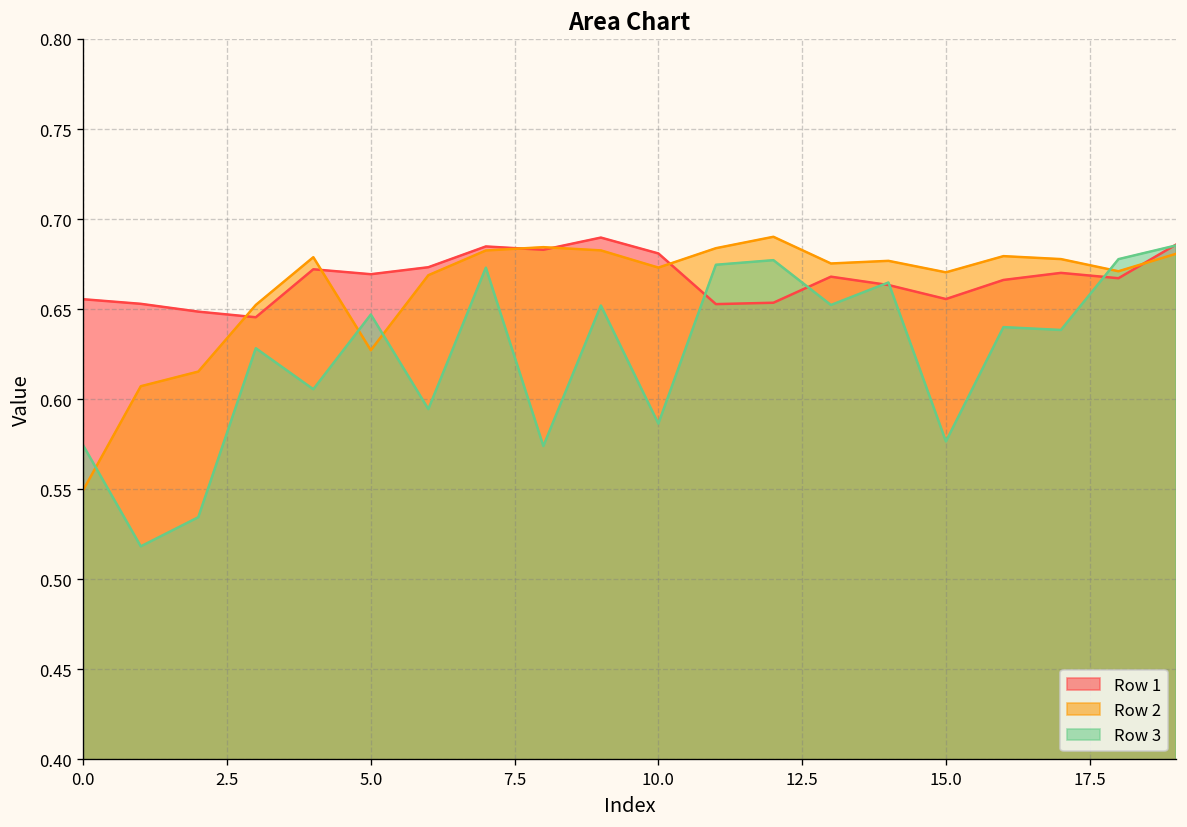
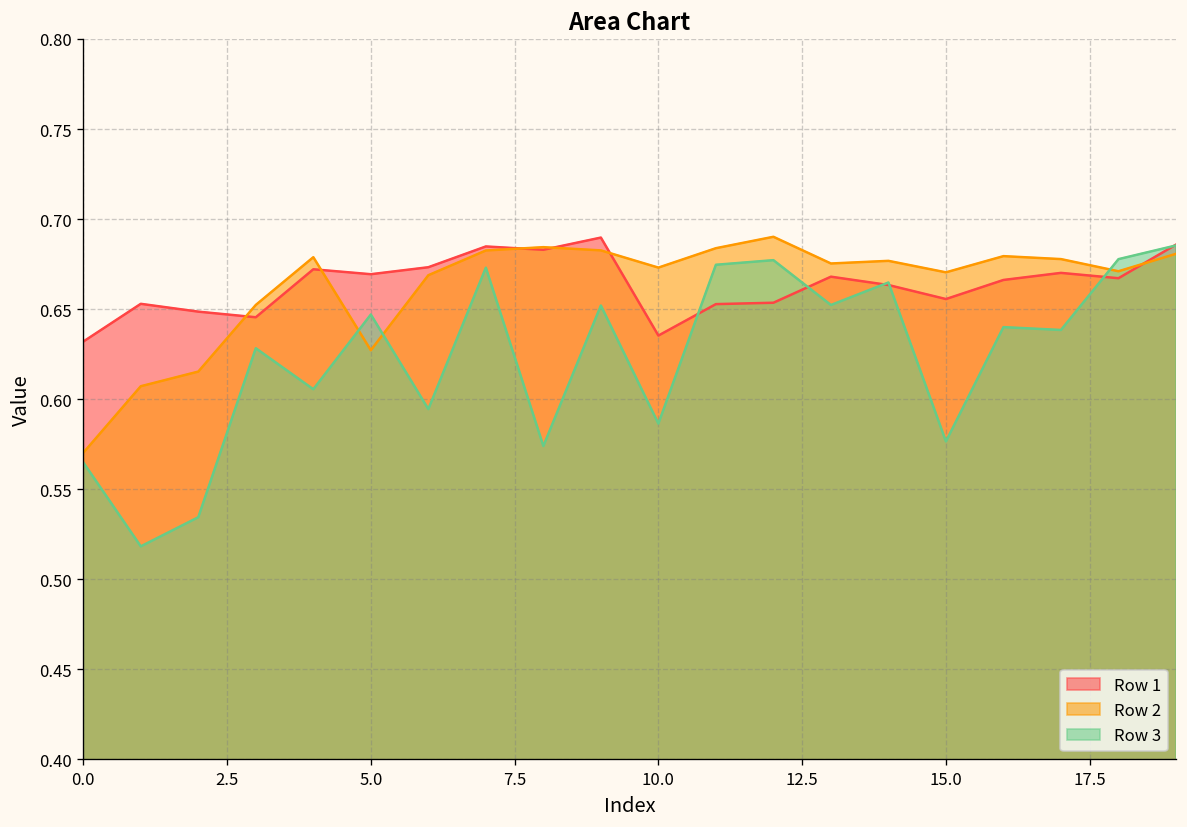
  {
    "Row 1": {
-     "0.0": 0.656,
+     "0.0": 0.632,
      "5.0": 0.669,
-     "10.0": 0.681,
+     "10.0": 0.635,
      "15.0": 0.656
    },
    "Row 2": {
-     "0.0": 0.550,
+     "0.0": 0.570,
      "5.0": 0.627,
      "10.0": 0.673,
      "15.0": 0.670
    },
    "Row 3": {
-     "0.0": 0.574,
+     "0.0": 0.565,
      "5.0": 0.647,
      "10.0": 0.586,
      "15.0": 0.577
    }
  }
